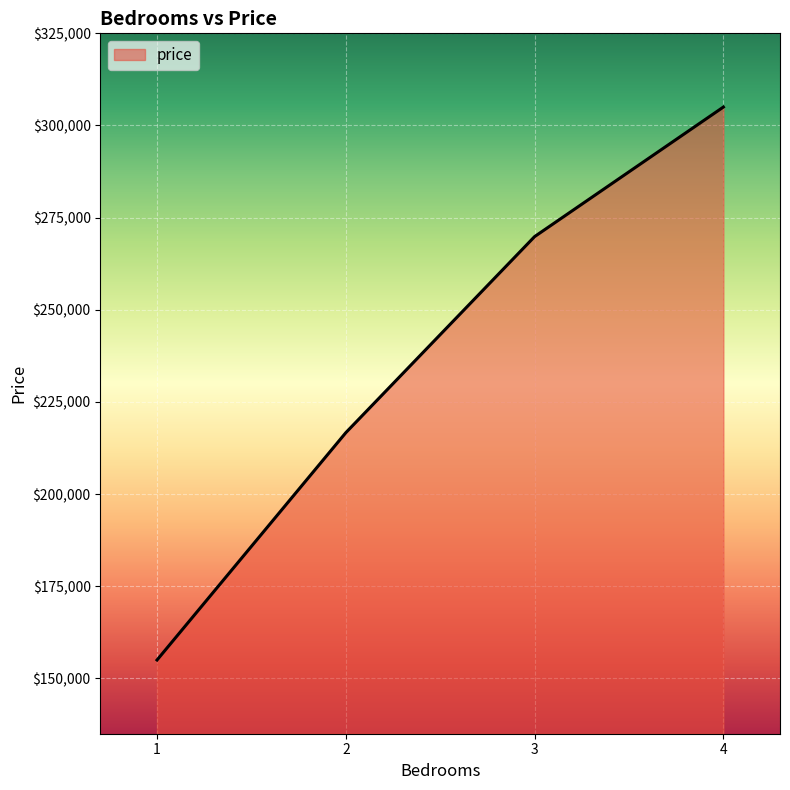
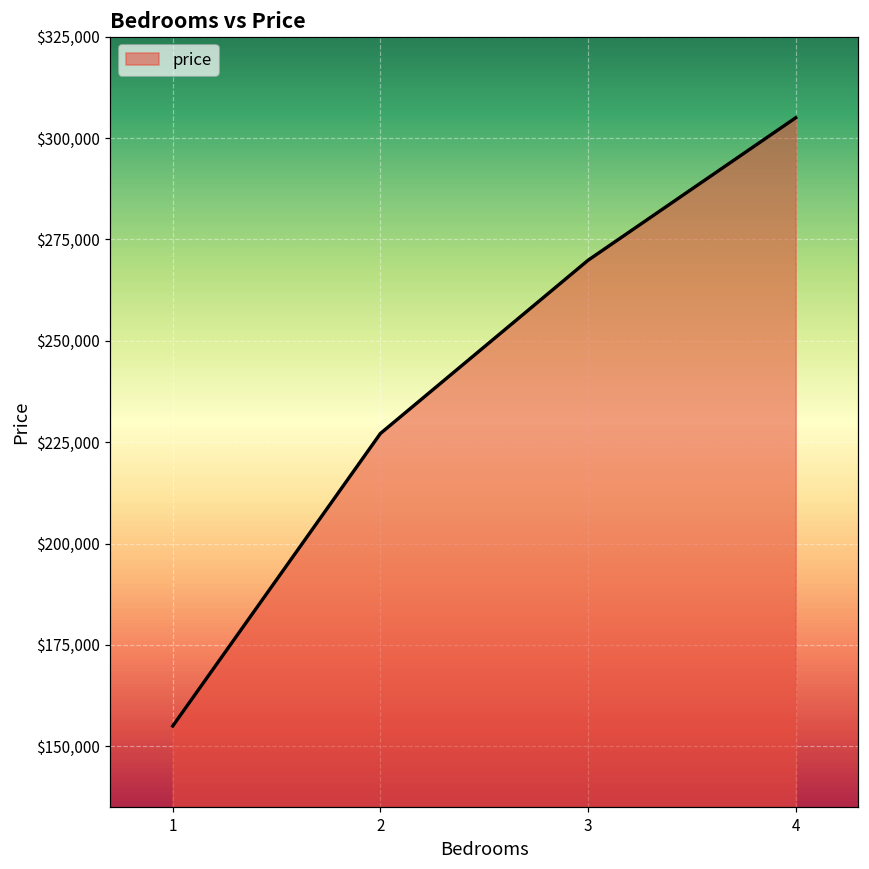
  {
    "1": "$155,000",
-   "2": "$217,000",
+   "2": "$227,000",
    "3": "$270,000",
    "4": "$305,000"
  }
